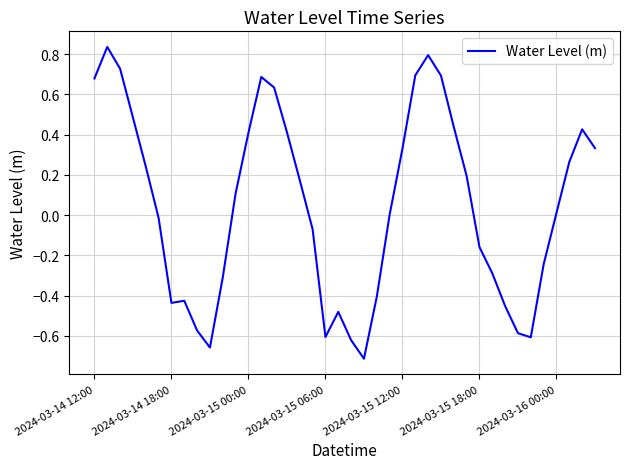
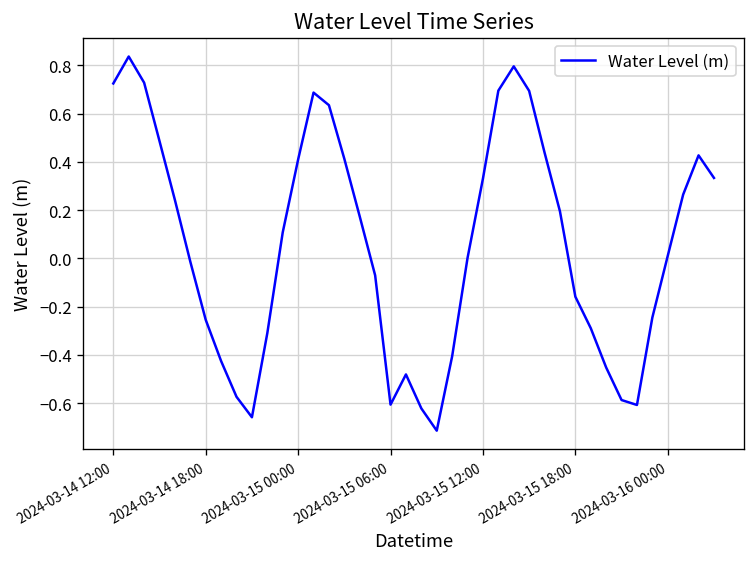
  {
-   "2024-03-14 12:00": 0.68,
-   "2024-03-14 18:00": -0.44,
+   "2024-03-14 12:00": 0.72,
+   "2024-03-14 18:00": -0.25,
    "2024-03-15 00:00": 0.41,
    "2024-03-15 06:00": -0.61,
    "2024-03-15 12:00": 0.33,
    "2024-03-15 18:00": -0.16,
    "2024-03-16 00:00": 0.01
  }
